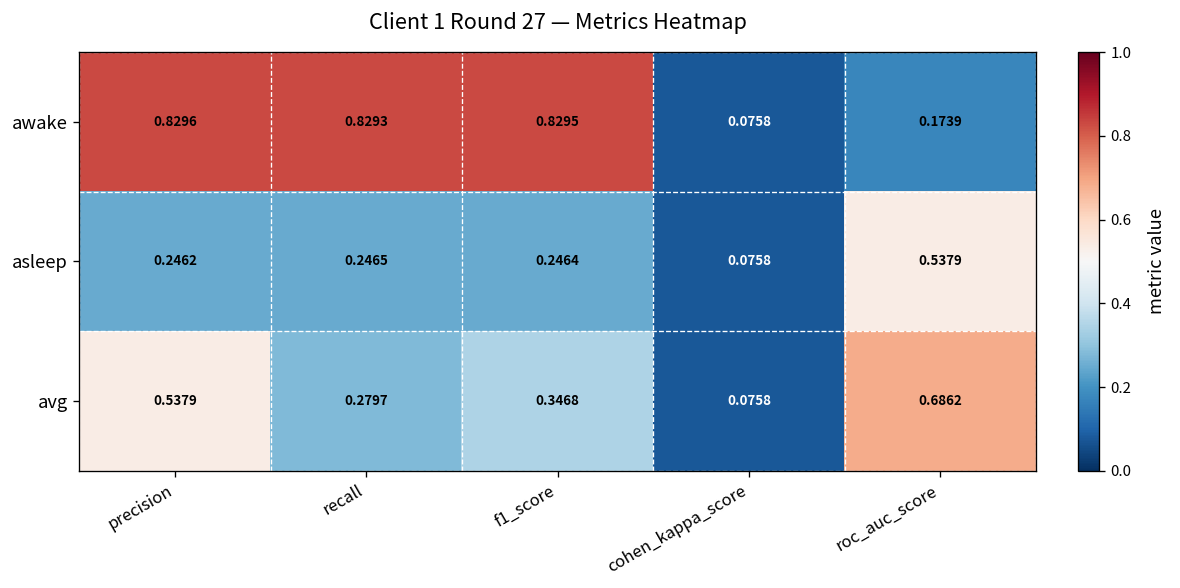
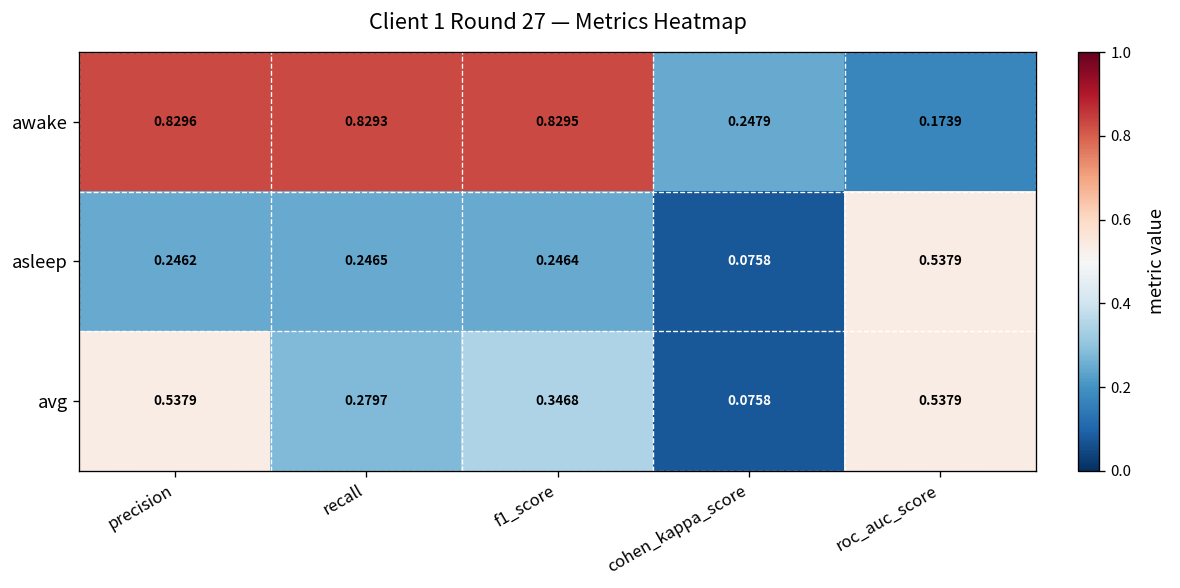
  {
    "awake": {
      "precision": 0.8296,
      "recall": 0.8293,
      "f1_score": 0.8295,
-     "cohen_kappa_score": 0.0758,
+     "cohen_kappa_score": 0.2479,
      "roc_auc_score": 0.1739
    },
    "asleep": {
      "precision": 0.2462,
      "recall": 0.2465,
      "f1_score": 0.2464,
      "cohen_kappa_score": 0.0758,
      "roc_auc_score": 0.5379
    },
    "avg": {
      "precision": 0.5379,
      "recall": 0.2797,
      "f1_score": 0.3468,
      "cohen_kappa_score": 0.0758,
-     "roc_auc_score": 0.6862
+     "roc_auc_score": 0.5379
    }
  }
